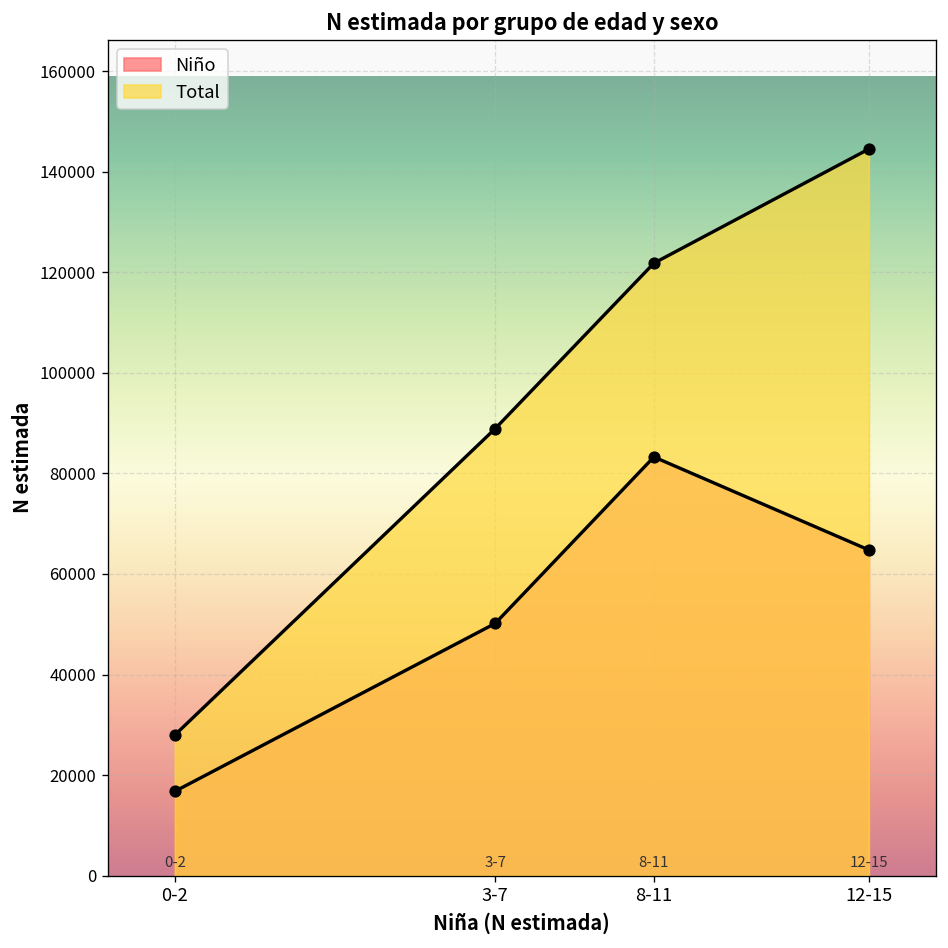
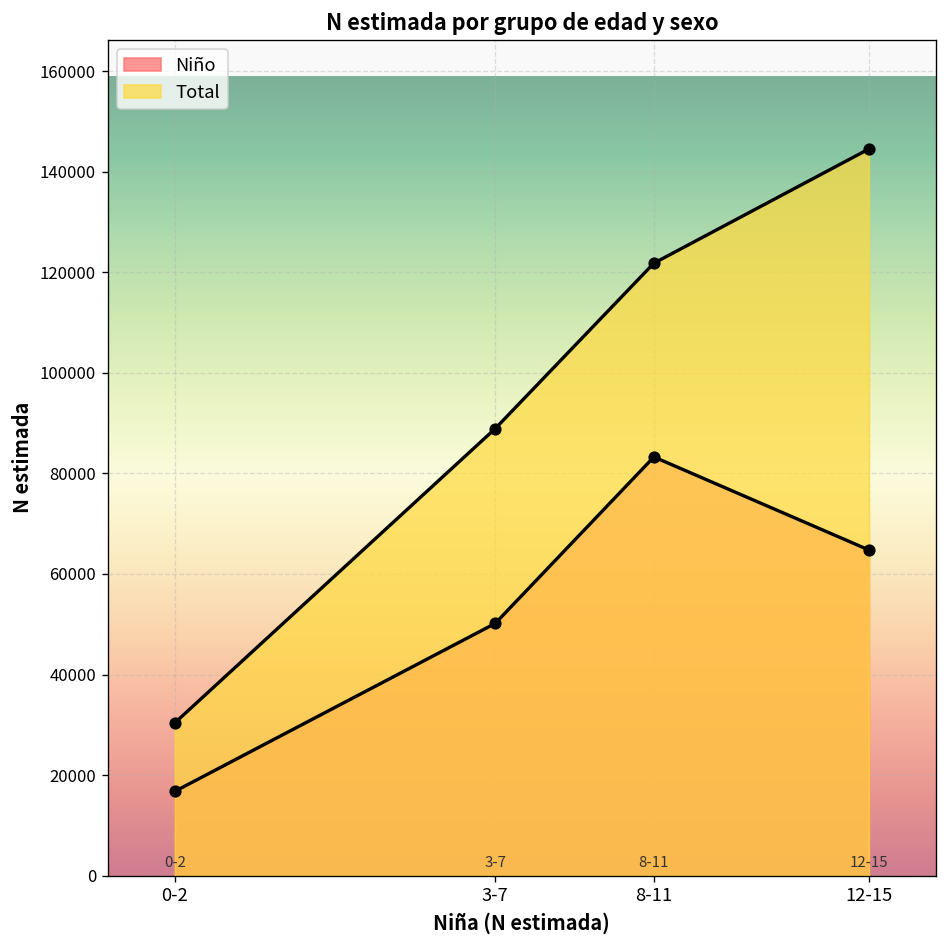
  {
    "Niño": {
      "0-2": 17000,
      "3-7": 50000,
      "8-11": 83000,
      "12-15": 65000
    },
    "Total": {
-     "0-2": 28000,
+     "0-2": 30000,
      "3-7": 89000,
      "8-11": 122000,
      "12-15": 145000
    }
  }
